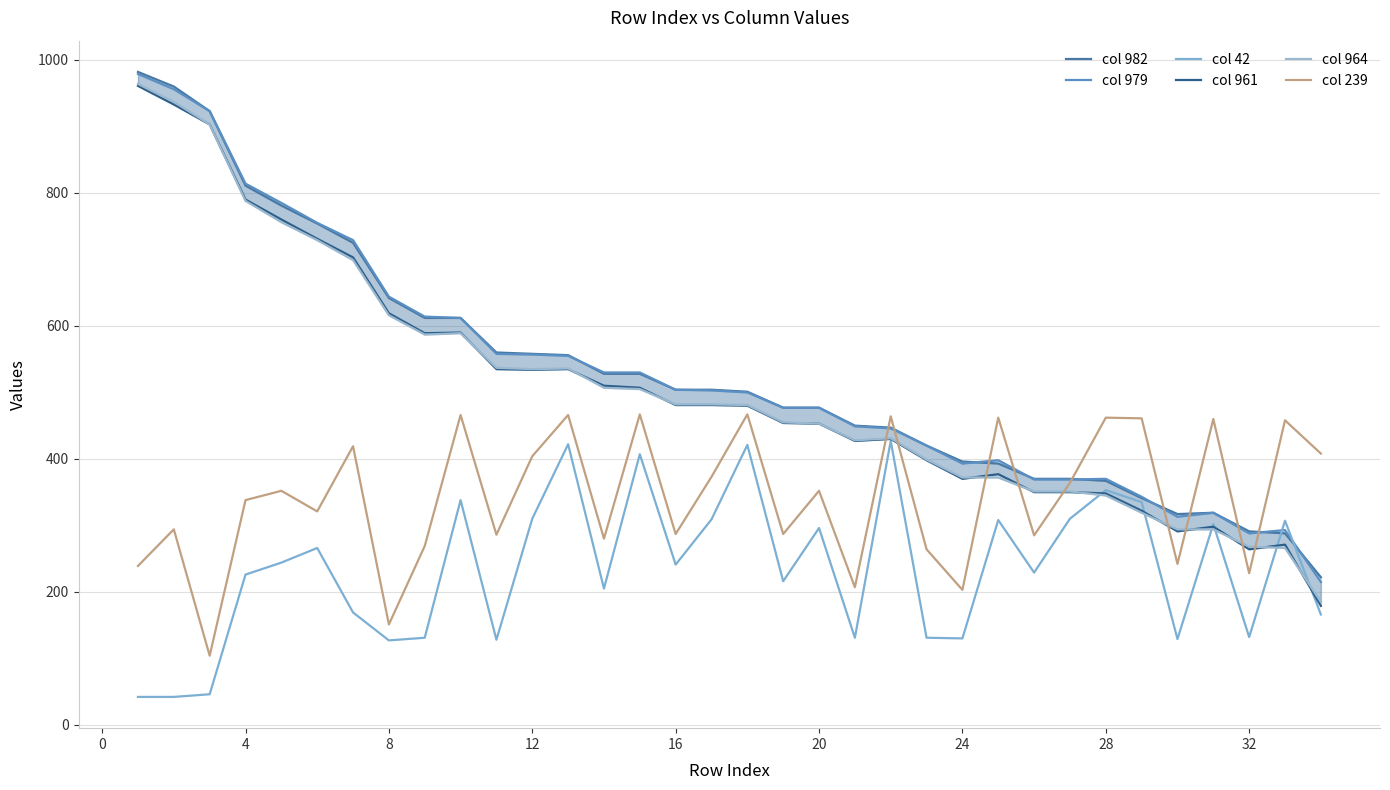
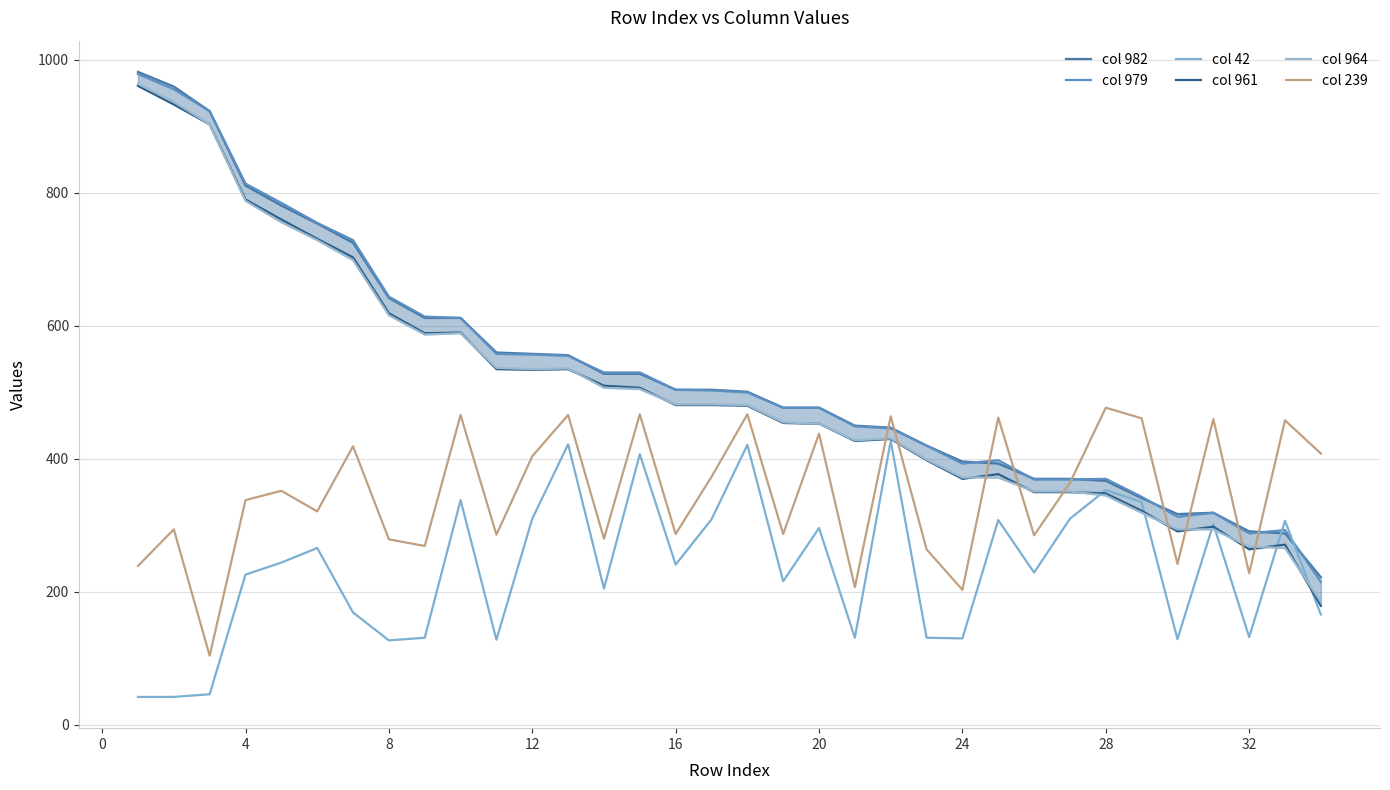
  {
    "col 239": {
      "4": 340,
-     "8": 150,
+     "8": 280,
      "12": 400,
      "16": 290,
-     "20": 350,
+     "20": 440,
      "24": 200,
-     "28": 460,
+     "28": 480,
      "32": 230
    }
  }
